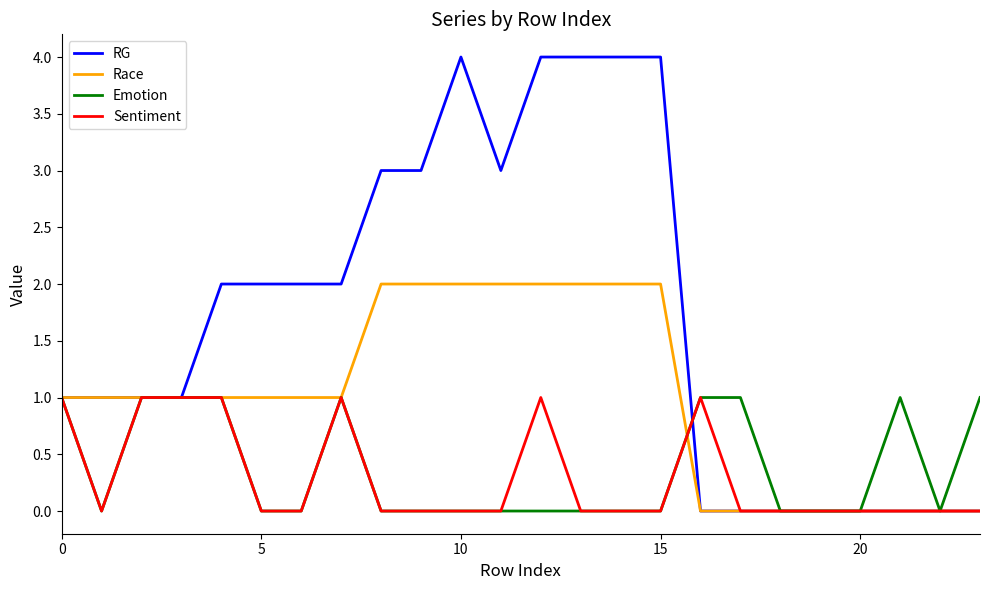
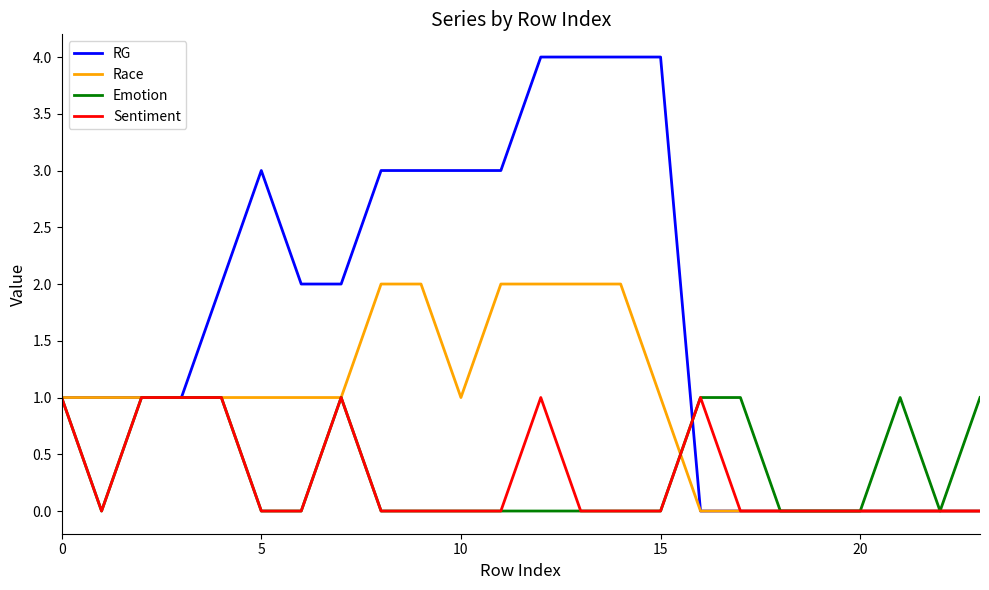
  {
    "RG": {
-     "5": 2,
-     "10": 4,
+     "5": 3,
+     "10": 3,
      "15": 4
    },
    "Race": {
      "5": 1,
-     "10": 2,
-     "15": 2
+     "10": 1,
+     "15": 1
    }
  }
